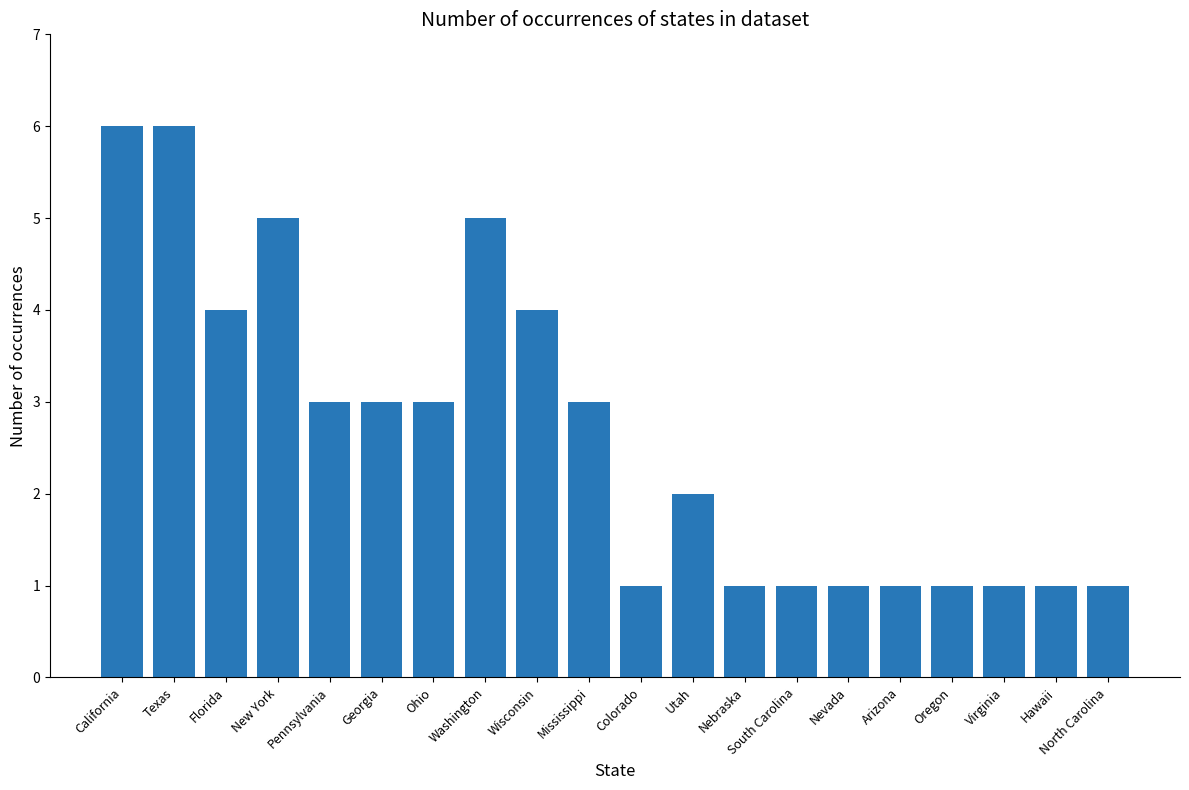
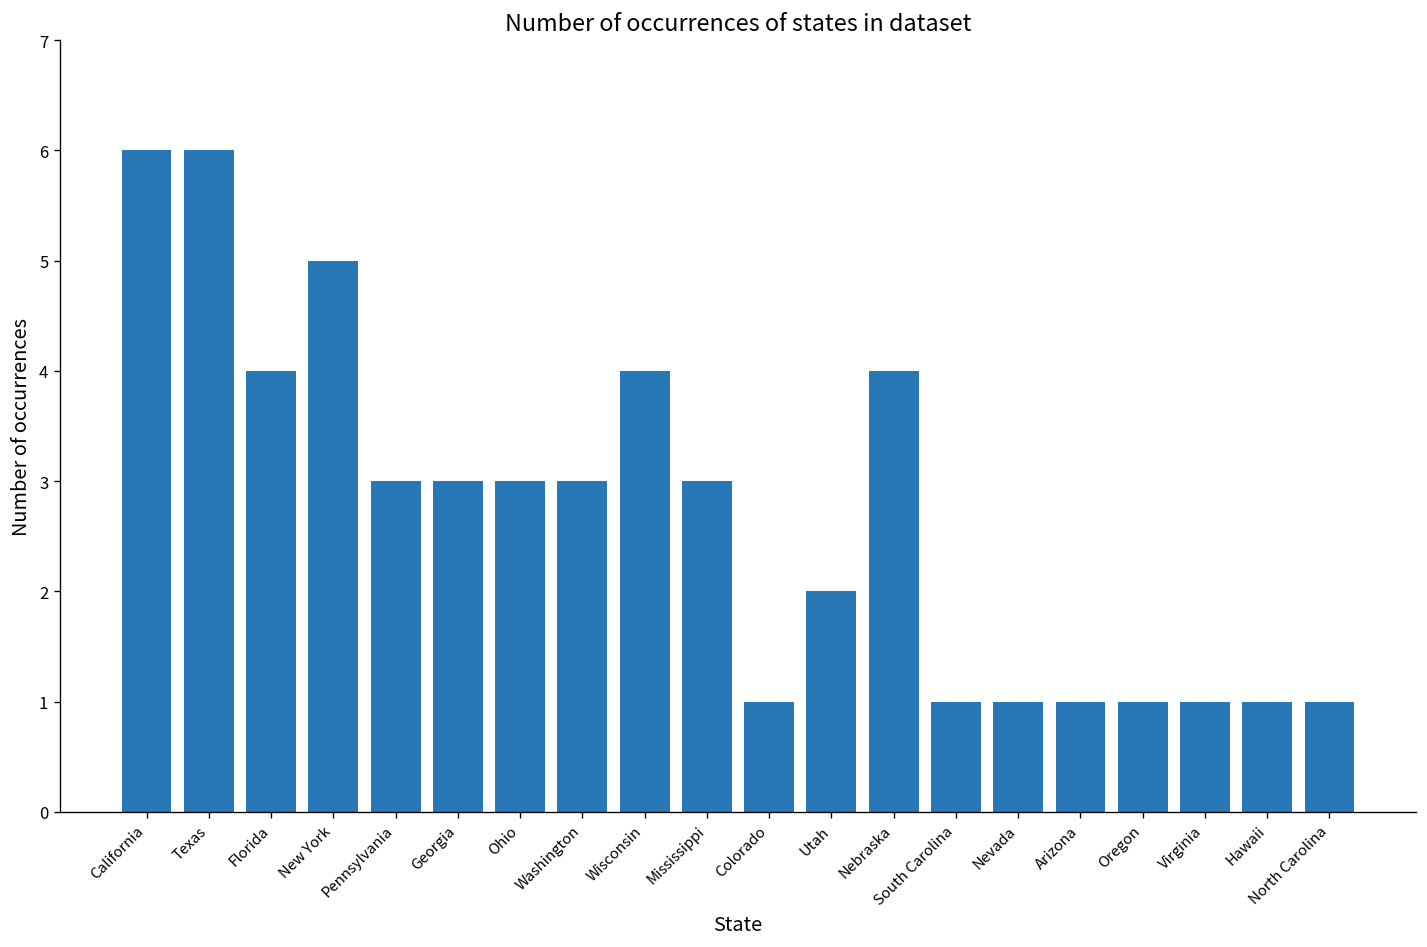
  {
    "California": 6,
    "Texas": 6,
    "Florida": 4,
    "New York": 5,
    "Pennsylvania": 3,
    "Georgia": 3,
    "Ohio": 3,
-   "Washington": 5,
+   "Washington": 3,
    "Wisconsin": 4,
    "Mississippi": 3,
    "Colorado": 1,
    "Utah": 2,
-   "Nebraska": 1,
+   "Nebraska": 4,
    "South Carolina": 1,
    "Nevada": 1,
    "Arizona": 1,
    "Oregon": 1,
    "Virginia": 1,
    "Hawaii": 1,
    "North Carolina": 1
  }
